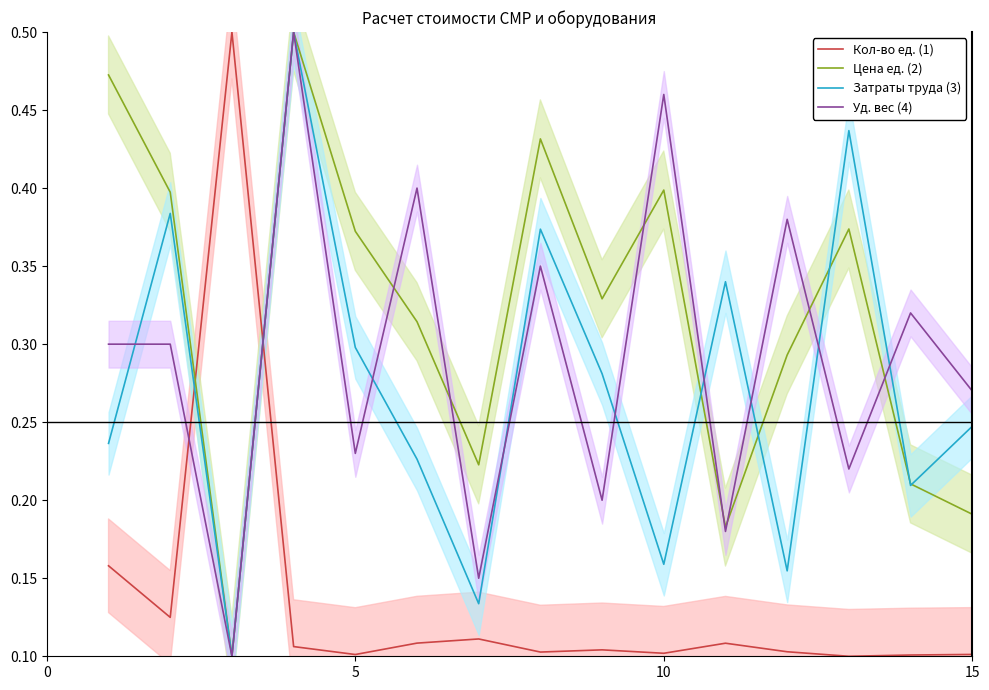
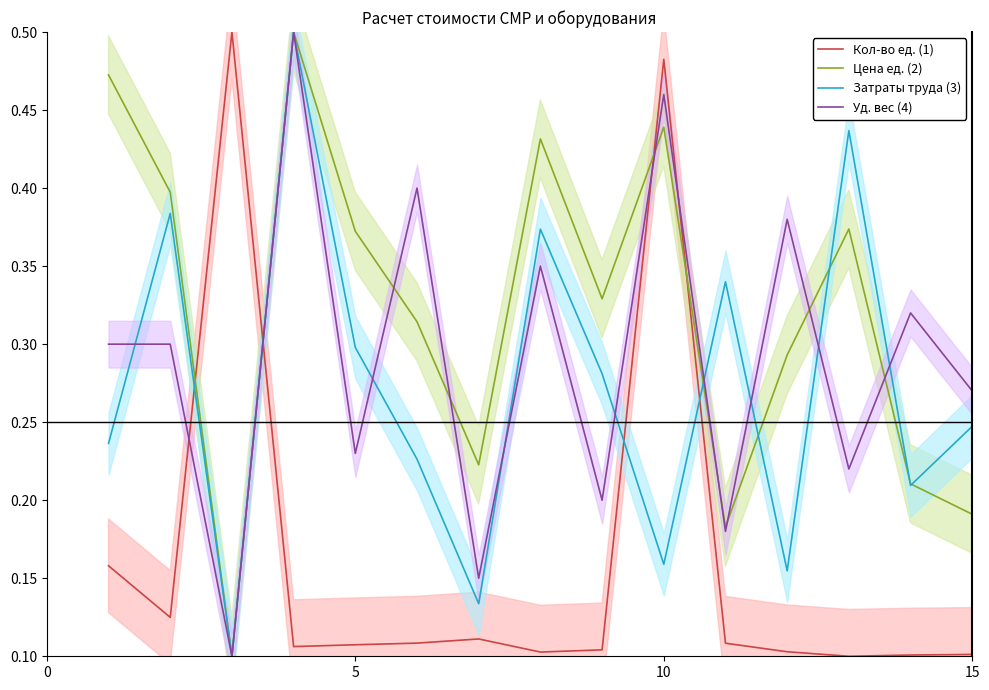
  {
    "Кол-во ед. (1)": {
-     "5": 0.101,
-     "10": 0.102,
+     "5": 0.107,
+     "10": 0.483,
      "15": 0.101
    },
    "Цена ед. (2)": {
      "5": 0.372,
-     "10": 0.399,
+     "10": 0.439,
      "15": 0.191
    },
    "Затраты труда (3)": {
      "5": 0.298,
      "10": 0.159,
      "15": 0.247
    },
    "Уд. вес (4)": {
      "5": 0.230,
      "10": 0.460,
      "15": 0.270
    }
  }
